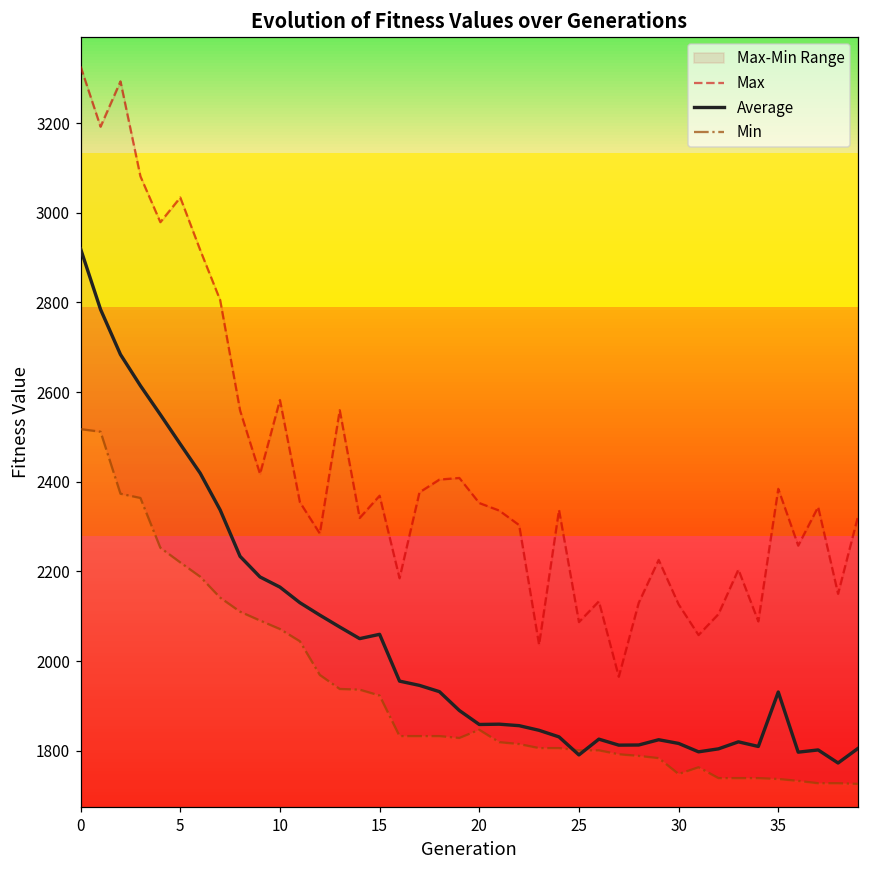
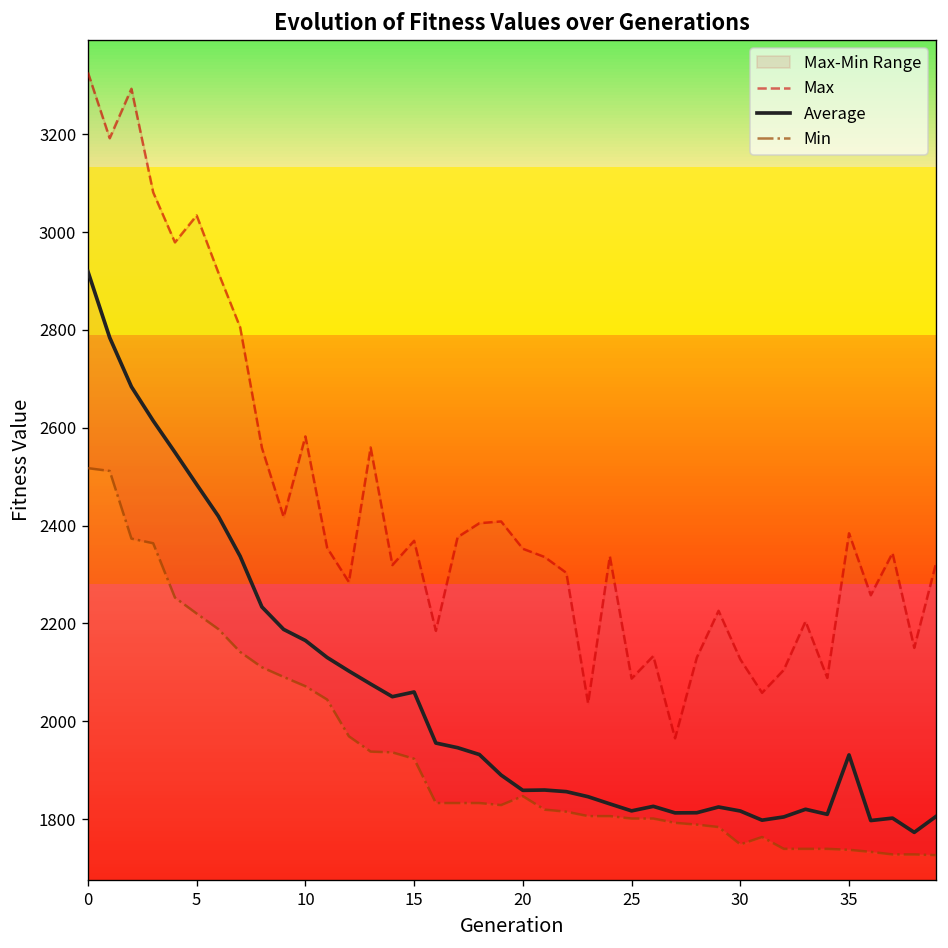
  {
    "Average": {
      "0": 2920,
      "5": 2480,
      "10": 2170,
      "15": 2060,
      "20": 1860,
-     "25": 1790,
+     "25": 1820,
      "30": 1820,
      "35": 1930
    },
    "Min": {
      "0": 2520,
      "5": 2220,
      "10": 2070,
      "15": 1920,
      "20": 1850,
      "25": 1800,
      "30": 1750,
      "35": 1740
    }
  }
